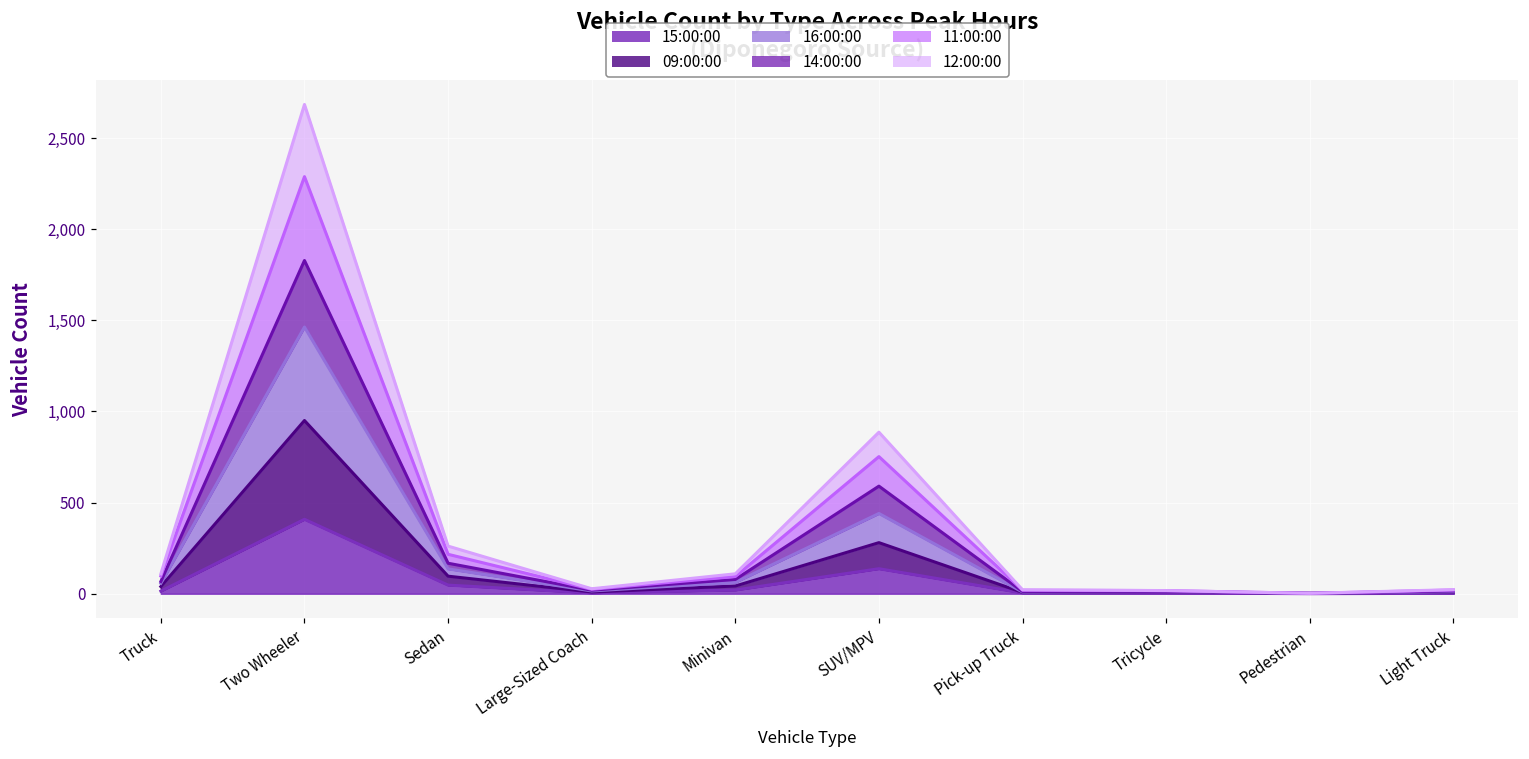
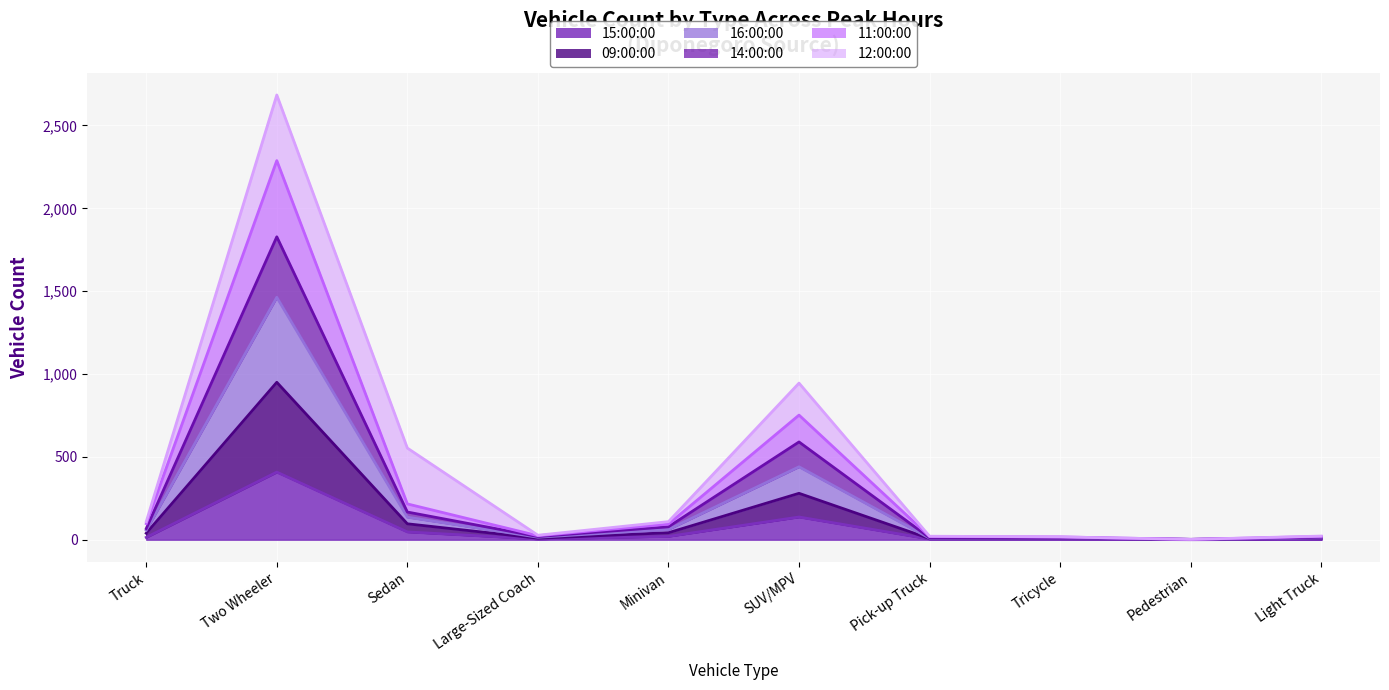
  {
    "12:00:00": {
      "Two Wheeler": 400,
-     "Sedan": 50,
-     "SUV/MPV": 130
+     "Sedan": 340,
+     "SUV/MPV": 190
    }
  }
